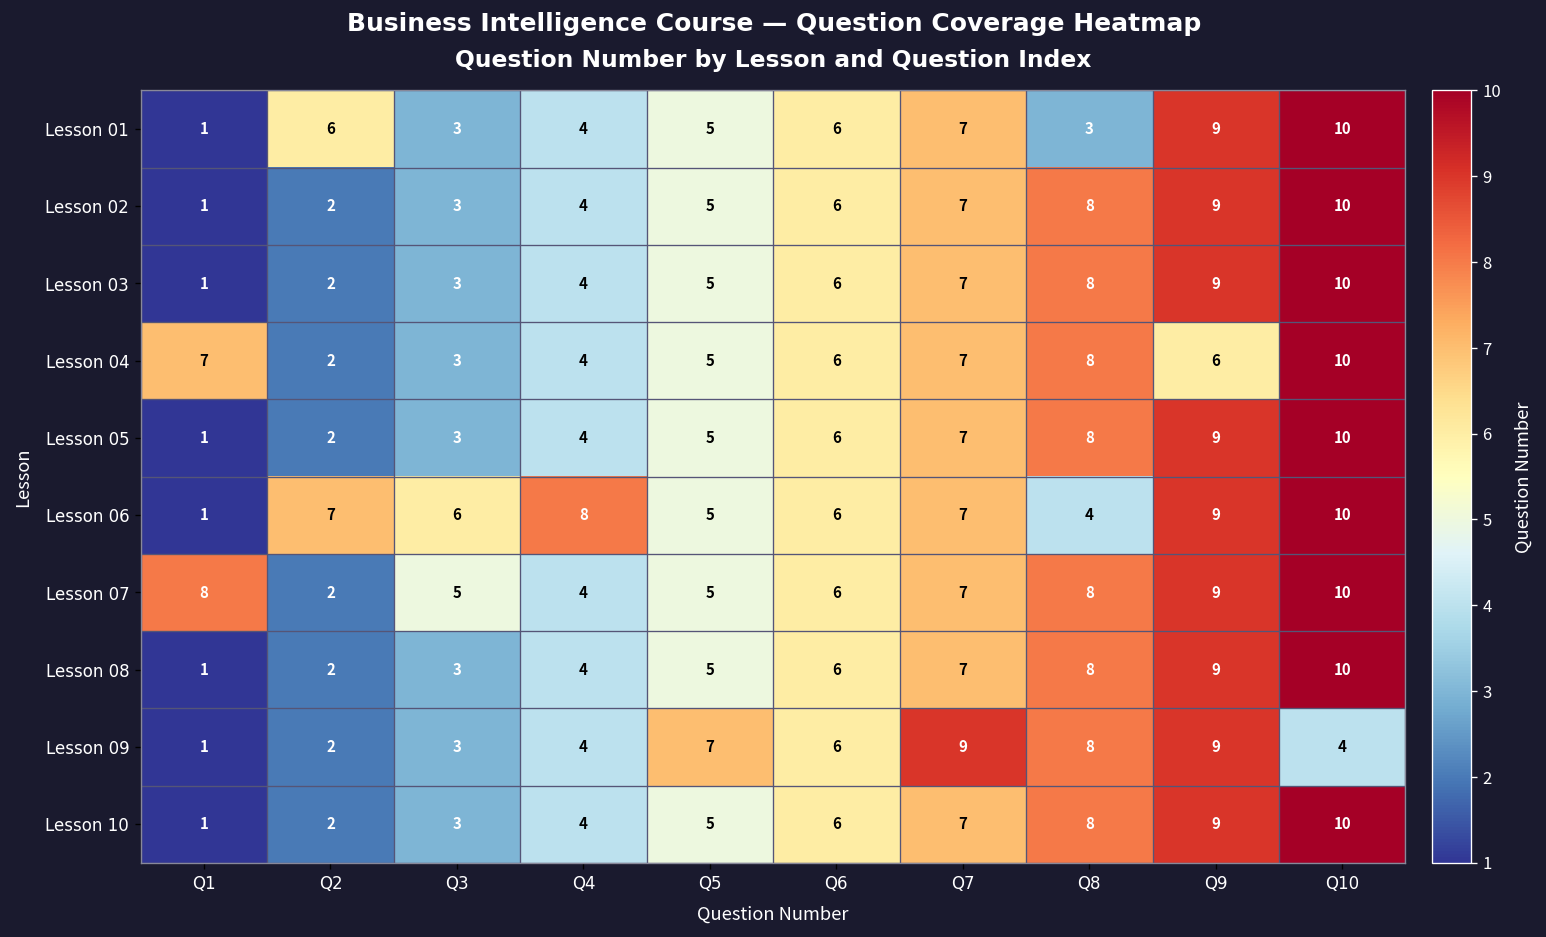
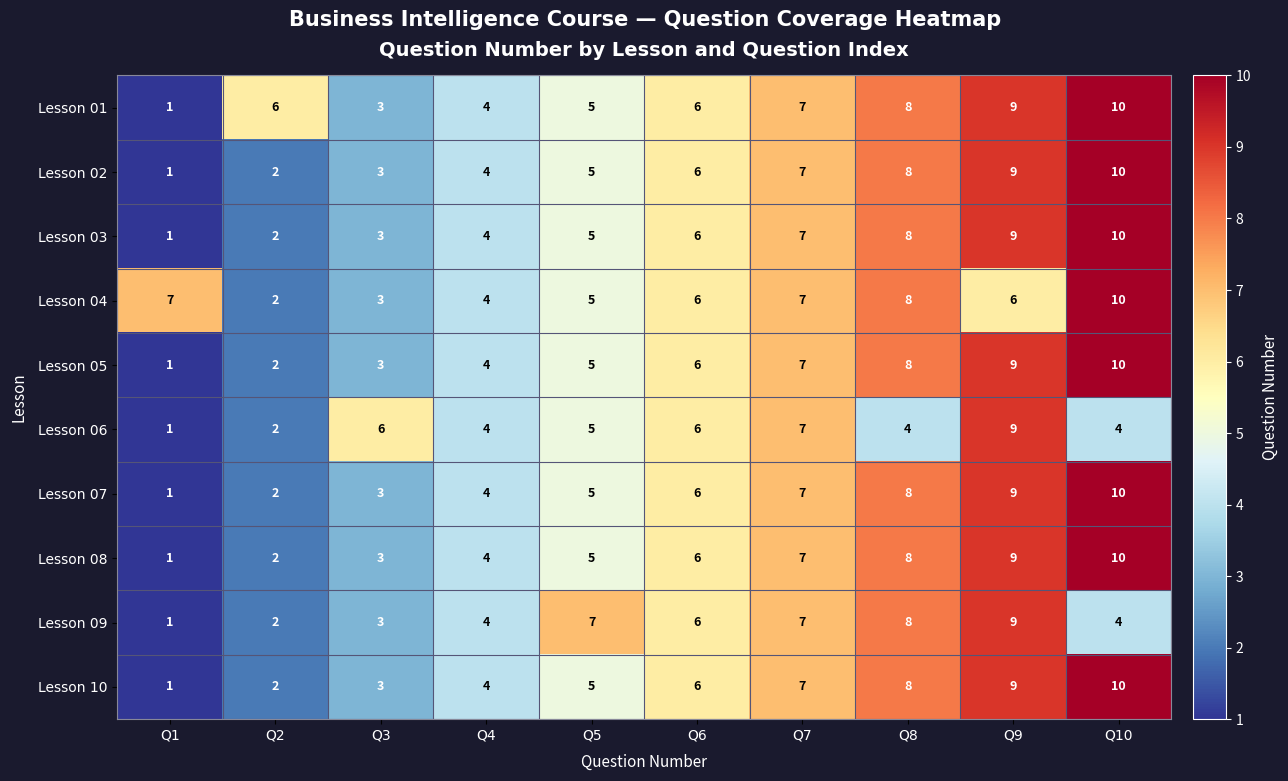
  {
    "Lesson 01": {
      "Q1": 1,
      "Q2": 6,
      "Q3": 3,
      "Q4": 4,
      "Q5": 5,
      "Q6": 6,
      "Q7": 7,
-     "Q8": 3,
+     "Q8": 8,
      "Q9": 9,
      "Q10": 10
    },
    "Lesson 02": {
      "Q1": 1,
      "Q2": 2,
      "Q3": 3,
      "Q4": 4,
      "Q5": 5,
      "Q6": 6,
      "Q7": 7,
      "Q8": 8,
      "Q9": 9,
      "Q10": 10
    },
    "Lesson 03": {
      "Q1": 1,
      "Q2": 2,
      "Q3": 3,
      "Q4": 4,
      "Q5": 5,
      "Q6": 6,
      "Q7": 7,
      "Q8": 8,
      "Q9": 9,
      "Q10": 10
    },
    "Lesson 04": {
      "Q1": 7,
      "Q2": 2,
      "Q3": 3,
      "Q4": 4,
      "Q5": 5,
      "Q6": 6,
      "Q7": 7,
      "Q8": 8,
      "Q9": 6,
      "Q10": 10
    },
    "Lesson 05": {
      "Q1": 1,
      "Q2": 2,
      "Q3": 3,
      "Q4": 4,
      "Q5": 5,
      "Q6": 6,
      "Q7": 7,
      "Q8": 8,
      "Q9": 9,
      "Q10": 10
    },
    "Lesson 06": {
      "Q1": 1,
-     "Q2": 7,
+     "Q2": 2,
      "Q3": 6,
-     "Q4": 8,
+     "Q4": 4,
      "Q5": 5,
      "Q6": 6,
      "Q7": 7,
      "Q8": 4,
      "Q9": 9,
-     "Q10": 10
+     "Q10": 4
    },
    "Lesson 07": {
-     "Q1": 8,
+     "Q1": 1,
      "Q2": 2,
-     "Q3": 5,
+     "Q3": 3,
      "Q4": 4,
      "Q5": 5,
      "Q6": 6,
      "Q7": 7,
      "Q8": 8,
      "Q9": 9,
      "Q10": 10
    },
    "Lesson 08": {
      "Q1": 1,
      "Q2": 2,
      "Q3": 3,
      "Q4": 4,
      "Q5": 5,
      "Q6": 6,
      "Q7": 7,
      "Q8": 8,
      "Q9": 9,
      "Q10": 10
    },
    "Lesson 09": {
      "Q1": 1,
      "Q2": 2,
      "Q3": 3,
      "Q4": 4,
      "Q5": 7,
      "Q6": 6,
-     "Q7": 9,
+     "Q7": 7,
      "Q8": 8,
      "Q9": 9,
      "Q10": 4
    },
    "Lesson 10": {
      "Q1": 1,
      "Q2": 2,
      "Q3": 3,
      "Q4": 4,
      "Q5": 5,
      "Q6": 6,
      "Q7": 7,
      "Q8": 8,
      "Q9": 9,
      "Q10": 10
    }
  }
